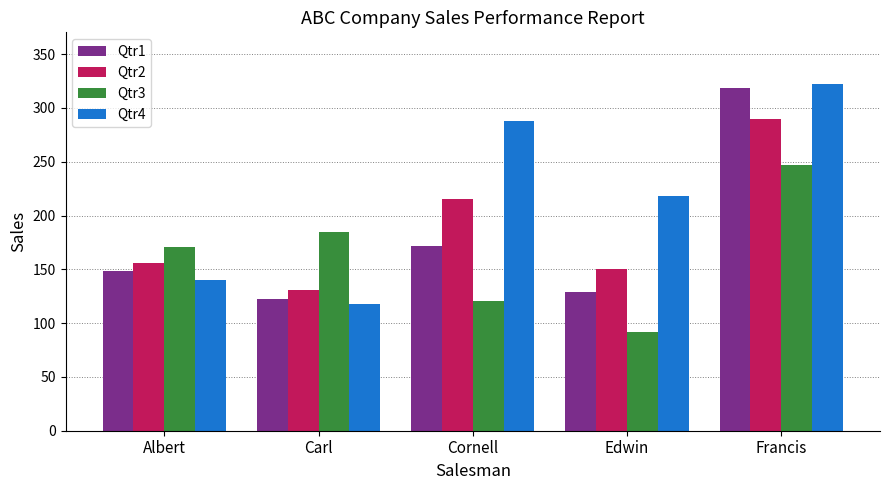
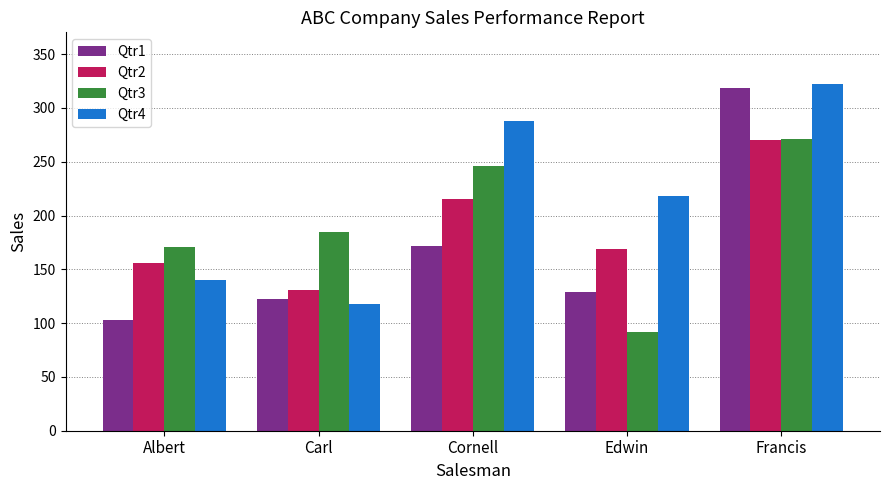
  {
    "Qtr1": {
-     "Albert": 148,
+     "Albert": 103,
      "Carl": 122,
      "Cornell": 172,
      "Edwin": 129,
      "Francis": 319
    },
    "Qtr2": {
      "Albert": 156,
      "Carl": 131,
      "Cornell": 215,
-     "Edwin": 150,
-     "Francis": 290
+     "Edwin": 169,
+     "Francis": 270
    },
    "Qtr3": {
      "Albert": 171,
      "Carl": 185,
-     "Cornell": 121,
+     "Cornell": 246,
      "Edwin": 92,
-     "Francis": 247
+     "Francis": 271
    },
    "Qtr4": {
      "Albert": 140,
      "Carl": 118,
      "Cornell": 288,
      "Edwin": 218,
      "Francis": 322
    }
  }
